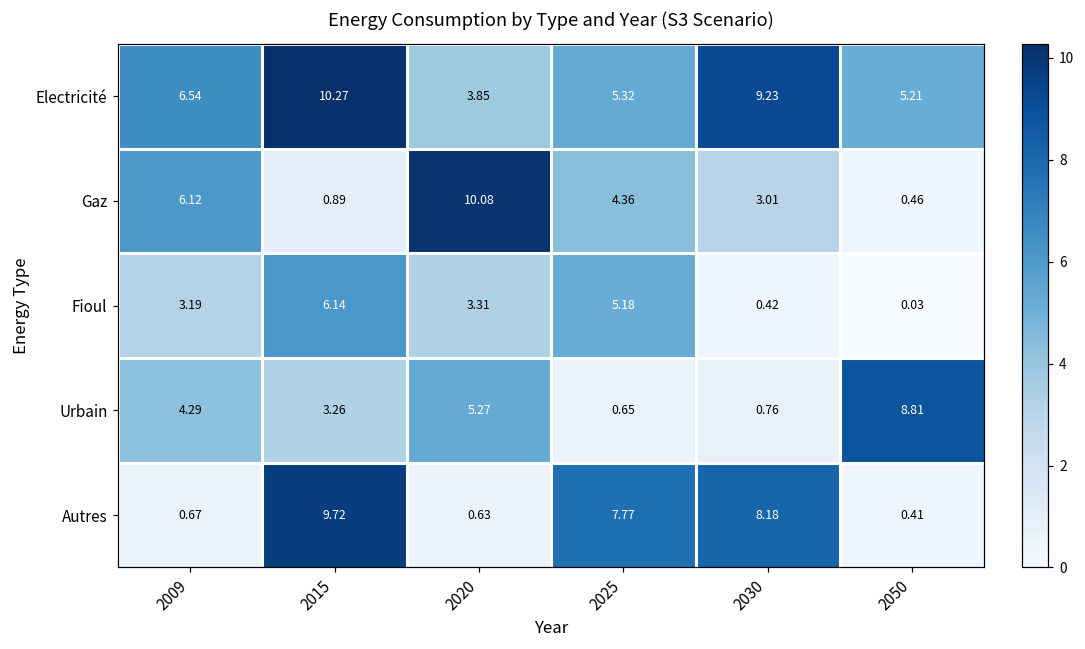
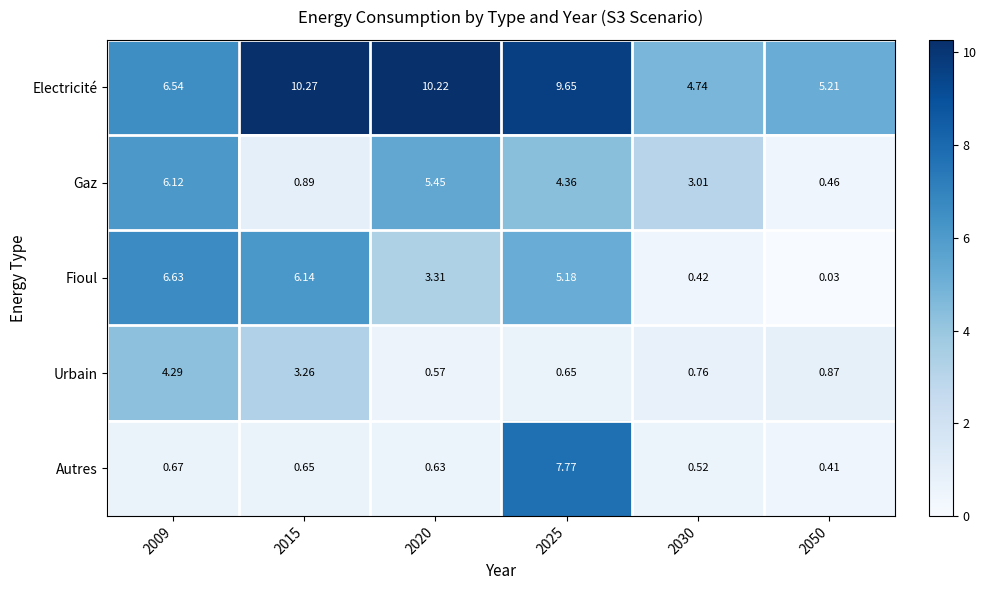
  {
    "Electricité": {
      "2009": 6.54,
      "2015": 10.27,
-     "2020": 3.85,
-     "2025": 5.32,
-     "2030": 9.23,
+     "2020": 10.22,
+     "2025": 9.65,
+     "2030": 4.74,
      "2050": 5.21
    },
    "Gaz": {
      "2009": 6.12,
      "2015": 0.89,
-     "2020": 10.08,
+     "2020": 5.45,
      "2025": 4.36,
      "2030": 3.01,
      "2050": 0.46
    },
    "Fioul": {
-     "2009": 3.19,
+     "2009": 6.63,
      "2015": 6.14,
      "2020": 3.31,
      "2025": 5.18,
      "2030": 0.42,
      "2050": 0.03
    },
    "Urbain": {
      "2009": 4.29,
      "2015": 3.26,
-     "2020": 5.27,
+     "2020": 0.57,
      "2025": 0.65,
      "2030": 0.76,
-     "2050": 8.81
+     "2050": 0.87
    },
    "Autres": {
      "2009": 0.67,
-     "2015": 9.72,
+     "2015": 0.65,
      "2020": 0.63,
      "2025": 7.77,
-     "2030": 8.18,
+     "2030": 0.52,
      "2050": 0.41
    }
  }
